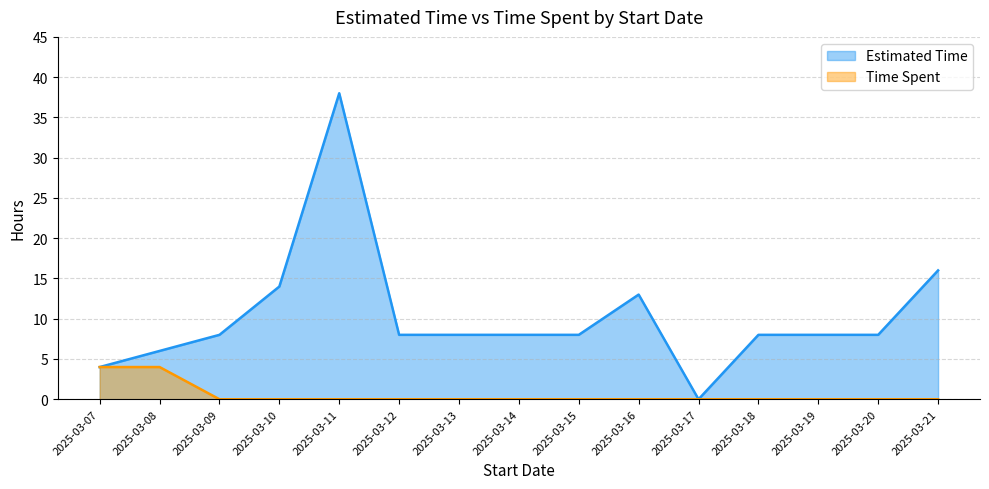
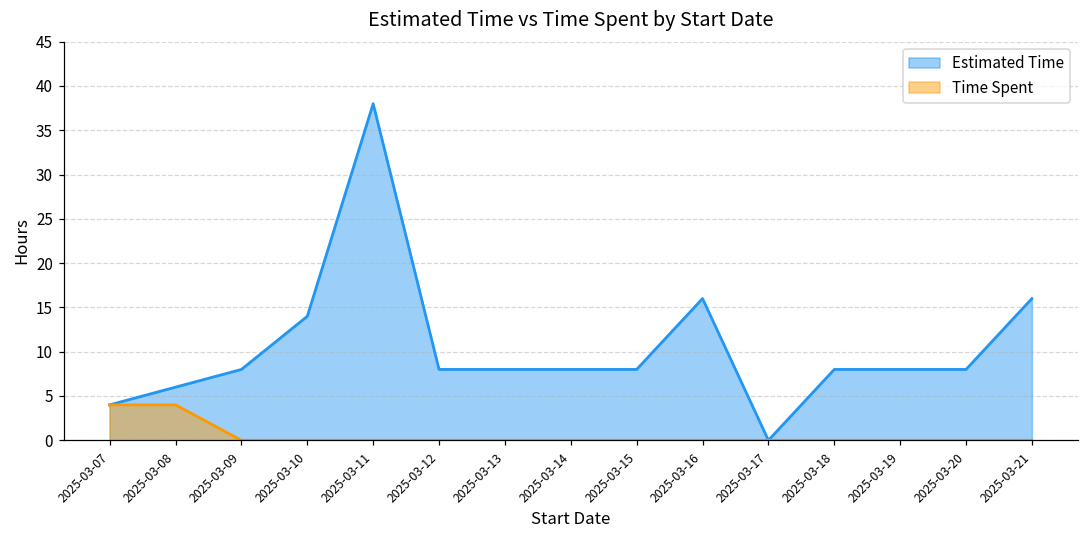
  {
    "Estimated Time": {
      "2025-03-08": 6,
      "2025-03-09": 8,
      "2025-03-10": 14,
      "2025-03-11": 38,
      "2025-03-12": 8,
      "2025-03-13": 8,
      "2025-03-14": 8,
      "2025-03-15": 8,
-     "2025-03-16": 13,
+     "2025-03-16": 16,
      "2025-03-18": 8,
      "2025-03-19": 8,
      "2025-03-20": 8,
      "2025-03-21": 16
    },
    "Time Spent": {
      "2025-03-08": 4,
      "2025-03-09": 0,
      "2025-03-10": 0,
      "2025-03-11": 0,
      "2025-03-12": 0,
      "2025-03-13": 0,
      "2025-03-14": 0,
      "2025-03-15": 0,
      "2025-03-16": 0,
      "2025-03-18": 0,
      "2025-03-19": 0,
      "2025-03-20": 0,
      "2025-03-21": 0
    }
  }
